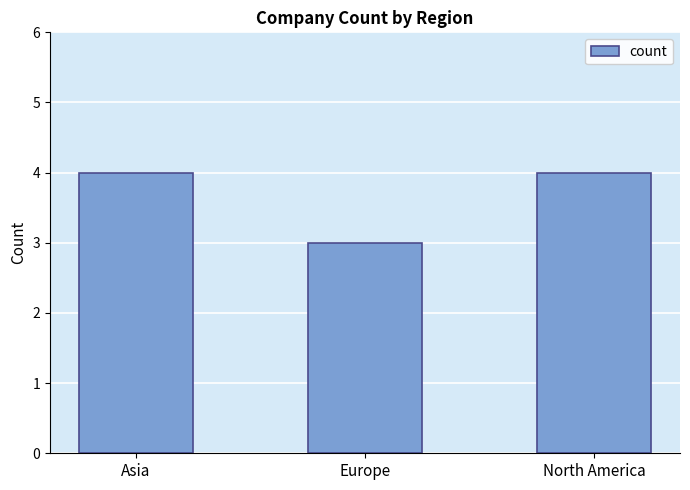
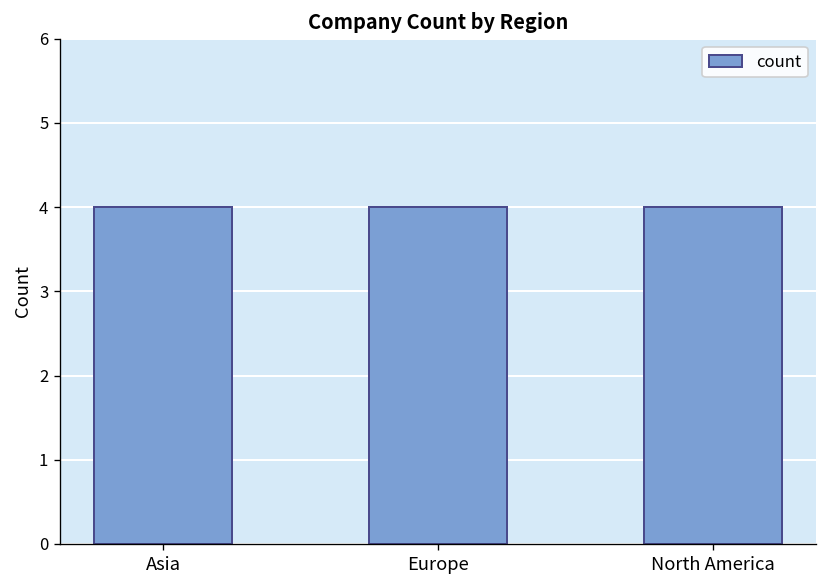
  {
    "Asia": 4,
-   "Europe": 3,
+   "Europe": 4,
    "North America": 4
  }
